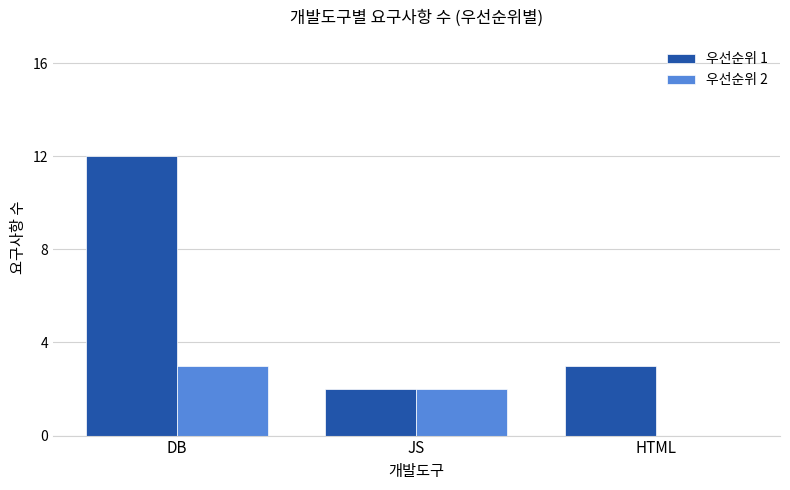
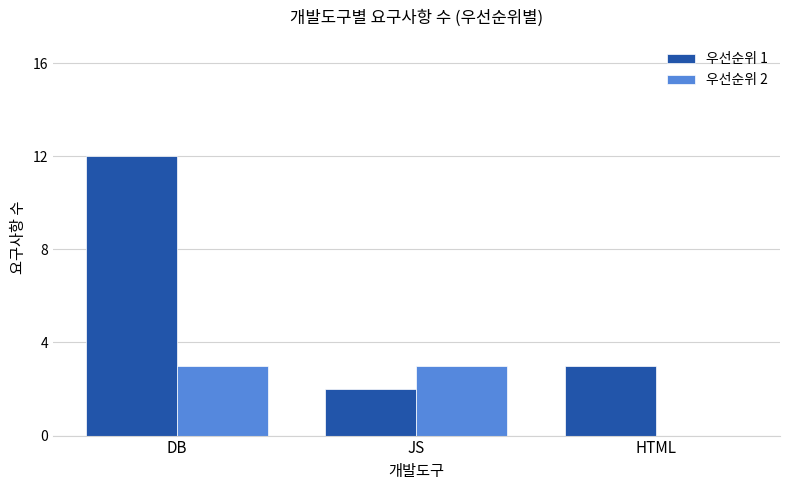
  {
    "우선순위 1": {
      "DB": 12,
      "JS": 2,
      "HTML": 3
    },
    "우선순위 2": {
      "DB": 3,
-     "JS": 2,
+     "JS": 3,
      "HTML": 0
    }
  }
